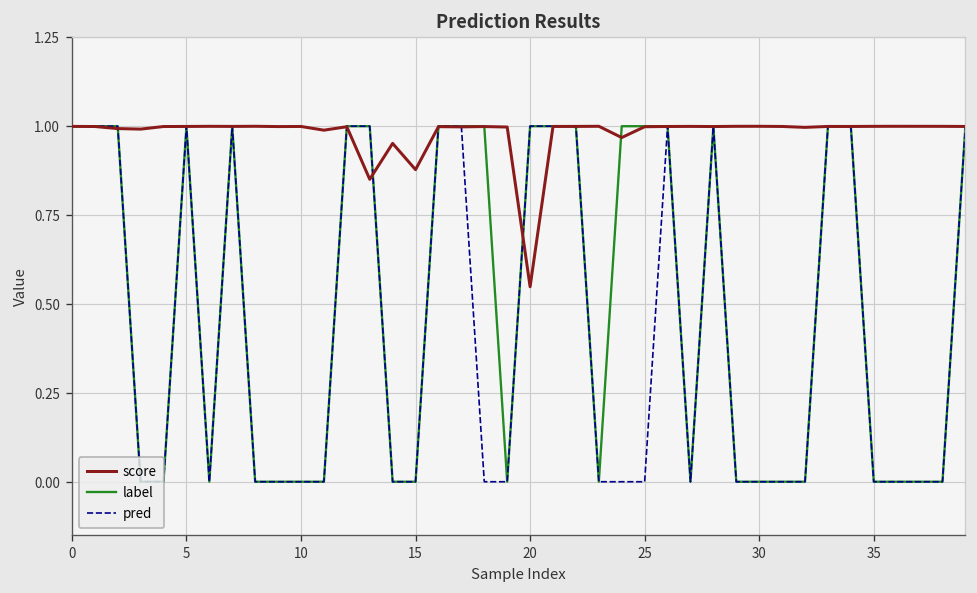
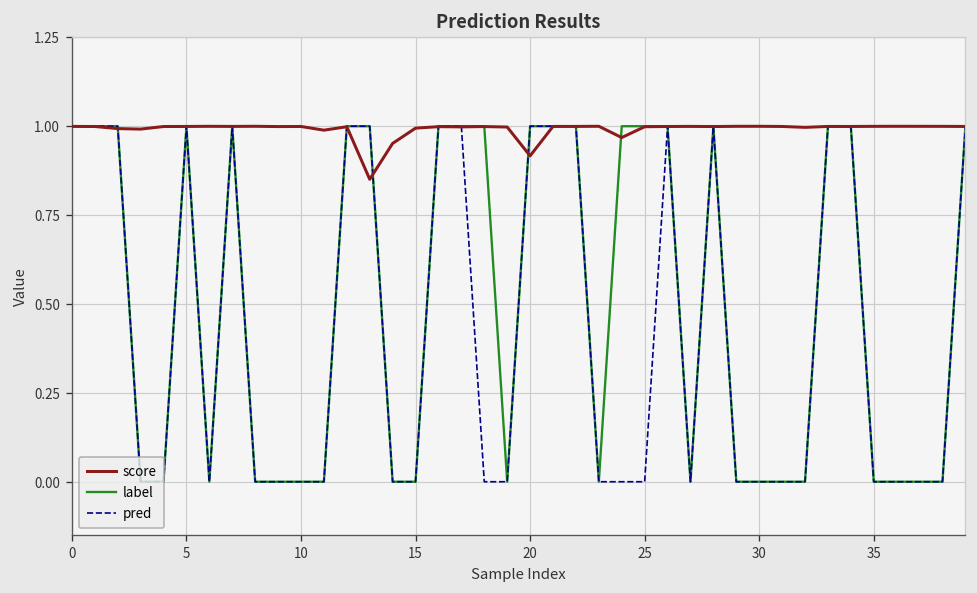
  {
    "score": {
      "10": 1.00,
-     "15": 0.88,
-     "20": 0.55,
+     "15": 0.99,
+     "20": 0.92,
      "30": 1.00,
      "35": 1.00
    },
    "pred": {
      "25": 0.00
    }
  }
